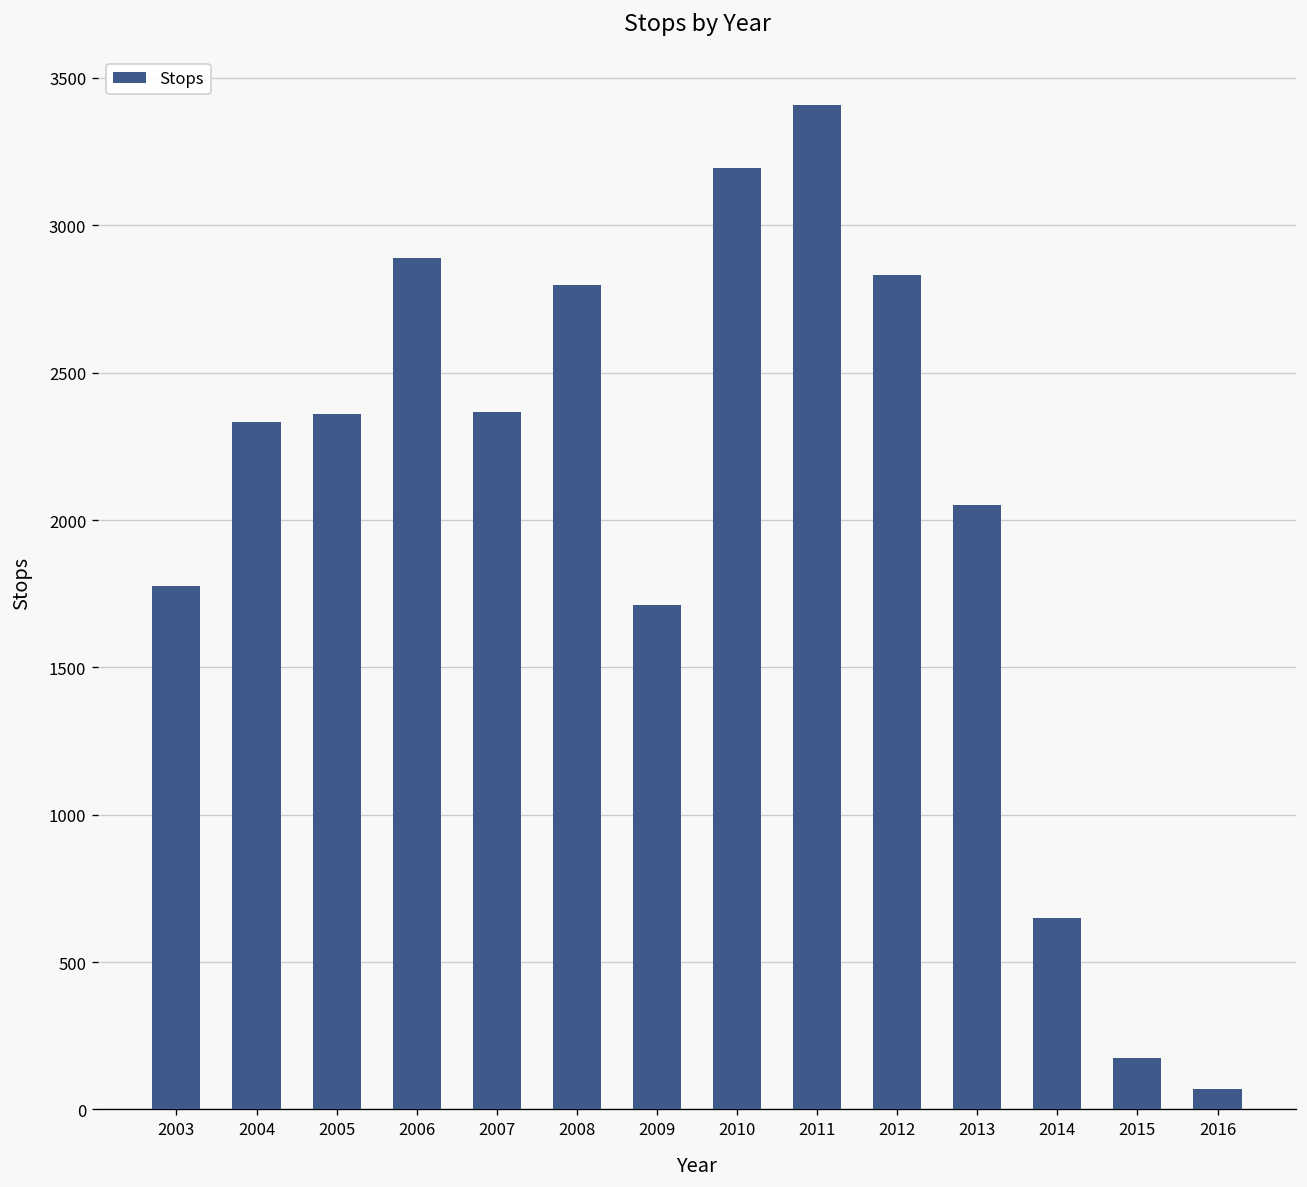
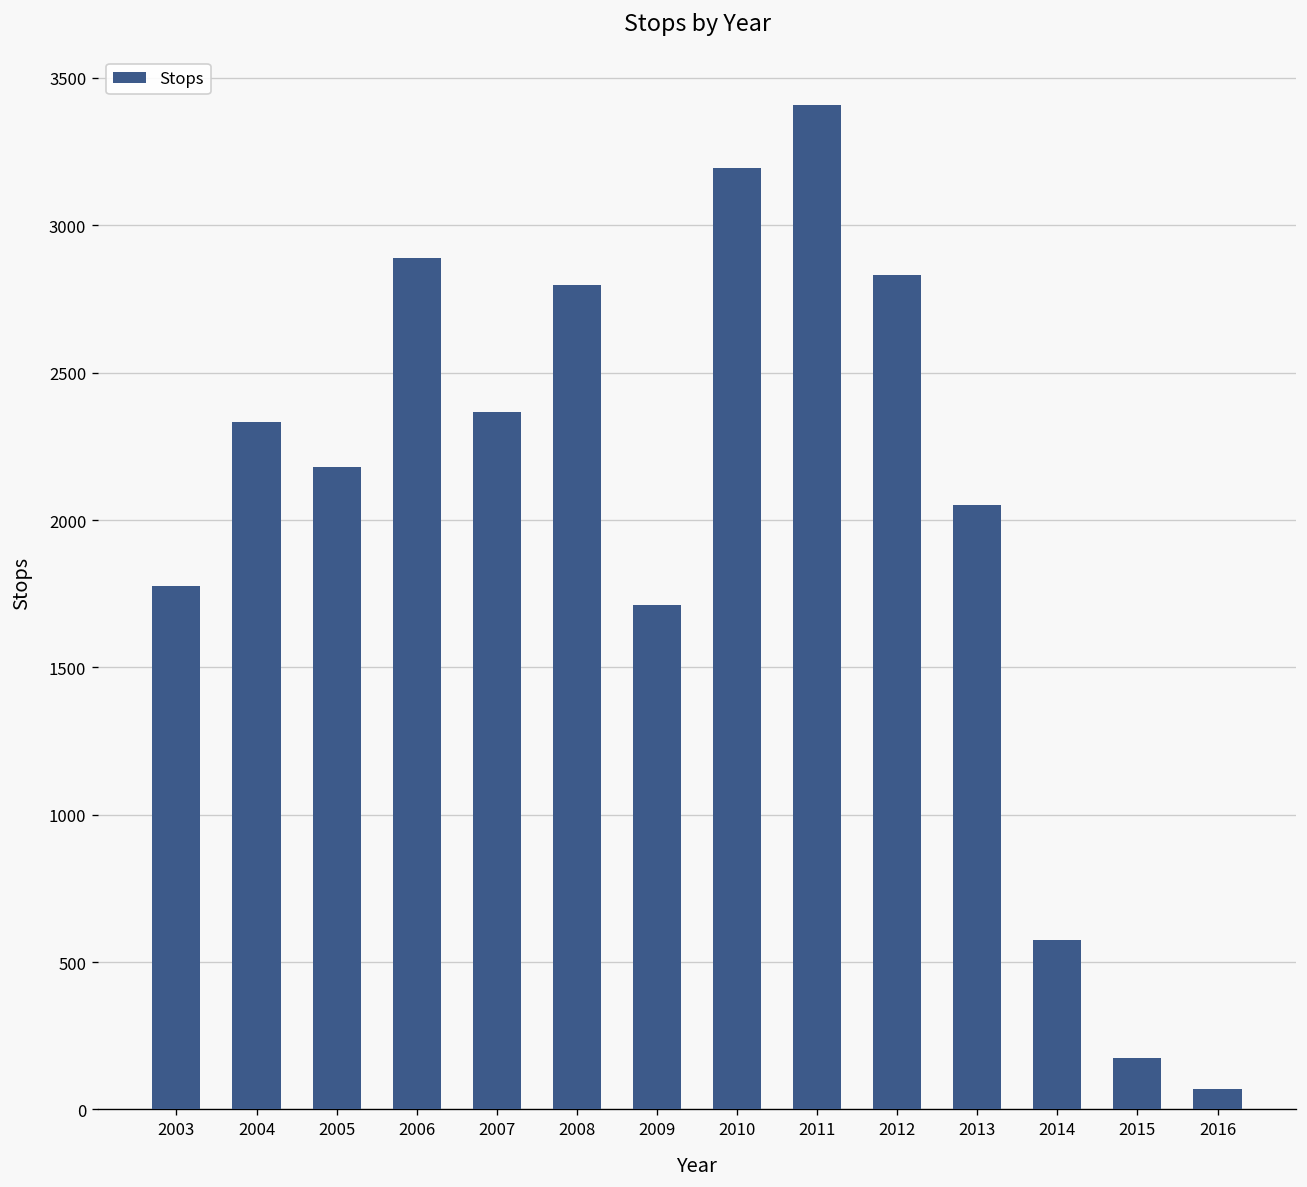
  {
    "2003": 1780,
    "2004": 2330,
-   "2005": 2360,
+   "2005": 2180,
    "2006": 2890,
    "2007": 2370,
    "2008": 2800,
    "2009": 1710,
    "2010": 3200,
    "2011": 3410,
    "2012": 2830,
    "2013": 2050,
-   "2014": 650,
+   "2014": 580,
    "2015": 180,
    "2016": 70
  }
